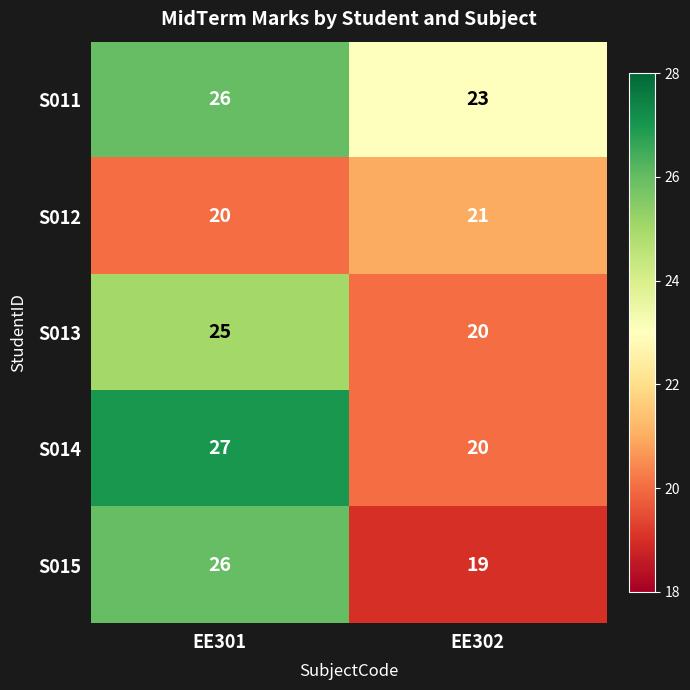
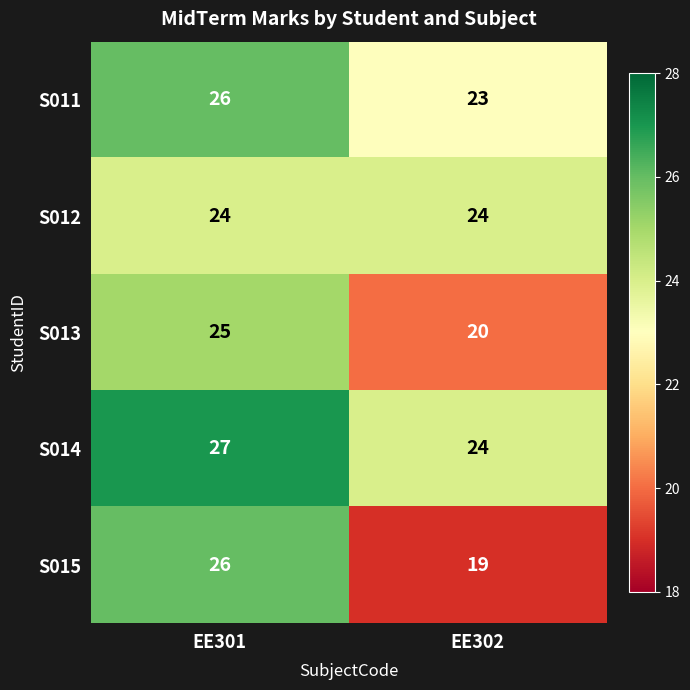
  {
    "S011": {
      "EE301": 26,
      "EE302": 23
    },
    "S012": {
-     "EE301": 20,
-     "EE302": 21
+     "EE301": 24,
+     "EE302": 24
    },
    "S013": {
      "EE301": 25,
      "EE302": 20
    },
    "S014": {
      "EE301": 27,
-     "EE302": 20
+     "EE302": 24
    },
    "S015": {
      "EE301": 26,
      "EE302": 19
    }
  }
